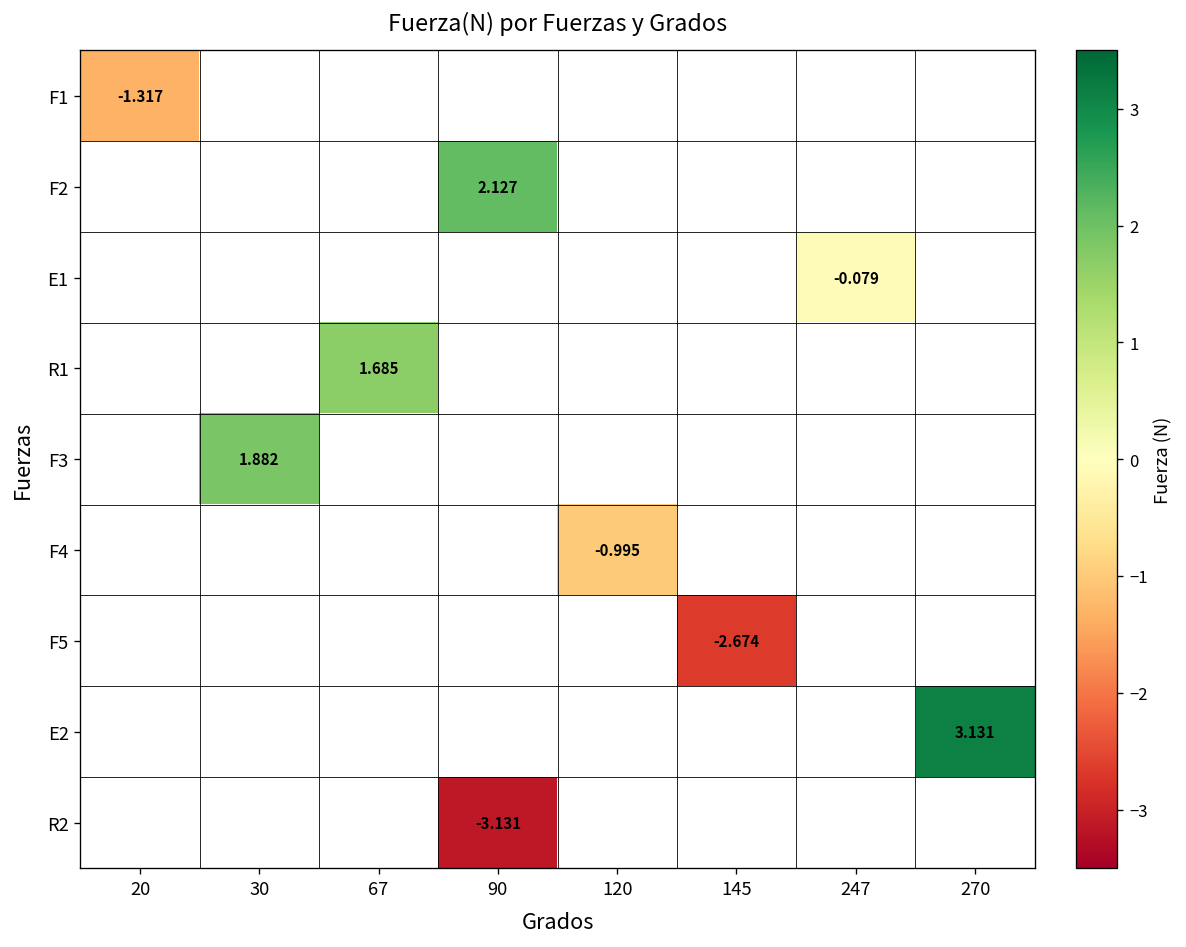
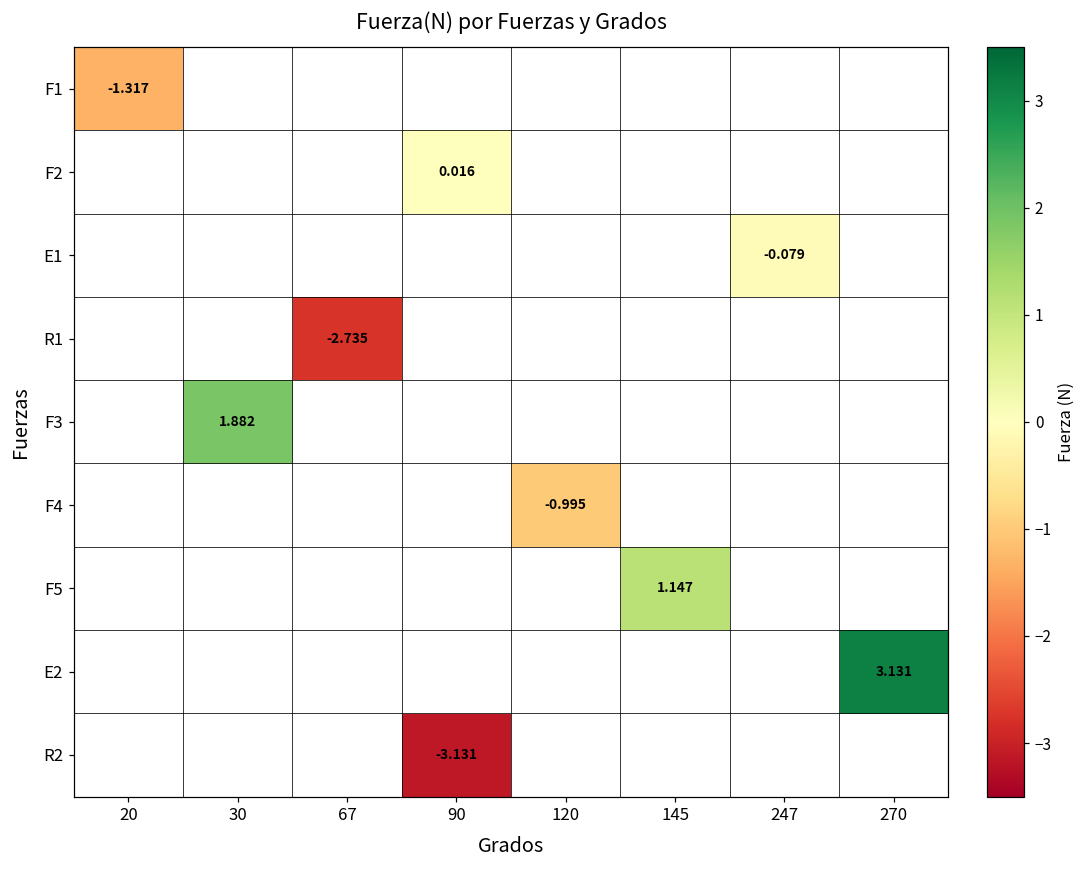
  {
    "F1": {
      "20": -1.317
    },
    "F2": {
-     "90": 2.127
+     "90": 0.016
    },
    "E1": {
      "247": -0.079
    },
    "R1": {
-     "67": 1.685
+     "67": -2.735
    },
    "F3": {
      "30": 1.882
    },
    "F4": {
      "120": -0.995
    },
    "F5": {
-     "145": -2.674
+     "145": 1.147
    },
    "E2": {
      "270": 3.131
    },
    "R2": {
      "90": -3.131
    }
  }
